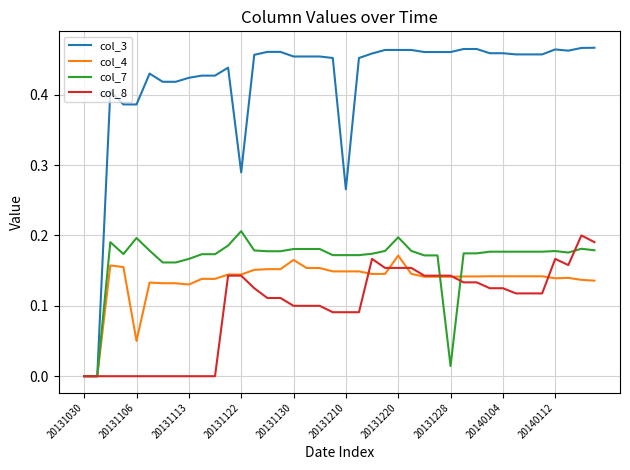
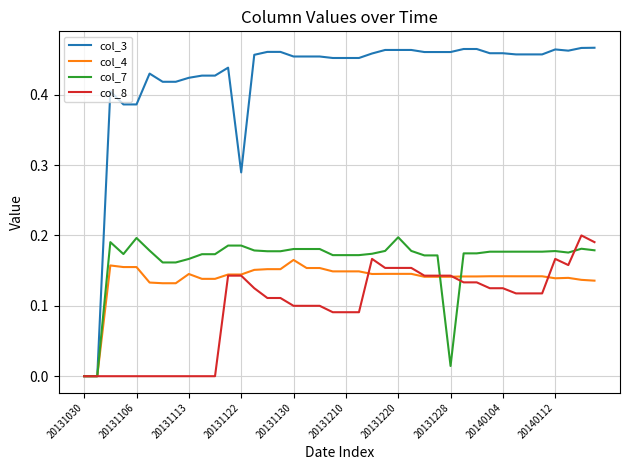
  {
    "col_3": {
      "20131106": 0.39,
      "20131113": 0.42,
      "20131122": 0.29,
      "20131130": 0.45,
-     "20131210": 0.27,
+     "20131210": 0.45,
      "20131220": 0.46,
      "20131228": 0.46,
      "20140104": 0.46,
      "20140112": 0.46
    },
    "col_4": {
-     "20131106": 0.05,
-     "20131113": 0.13,
+     "20131106": 0.16,
+     "20131113": 0.15,
      "20131130": 0.17,
      "20131210": 0.15,
-     "20131220": 0.17,
+     "20131220": 0.15,
      "20140104": 0.14,
      "20140112": 0.14
    },
    "col_7": {
      "20131106": 0.20,
      "20131113": 0.17,
-     "20131122": 0.21,
+     "20131122": 0.19,
      "20131130": 0.18,
      "20131210": 0.17,
      "20131220": 0.20,
      "20131228": 0.01,
      "20140104": 0.18,
      "20140112": 0.18
    },
    "col_8": {
      "20131106": 0.00,
      "20131113": 0.00,
      "20131130": 0.10,
      "20131210": 0.09,
      "20131220": 0.15,
      "20140104": 0.13,
      "20140112": 0.17
    }
  }
